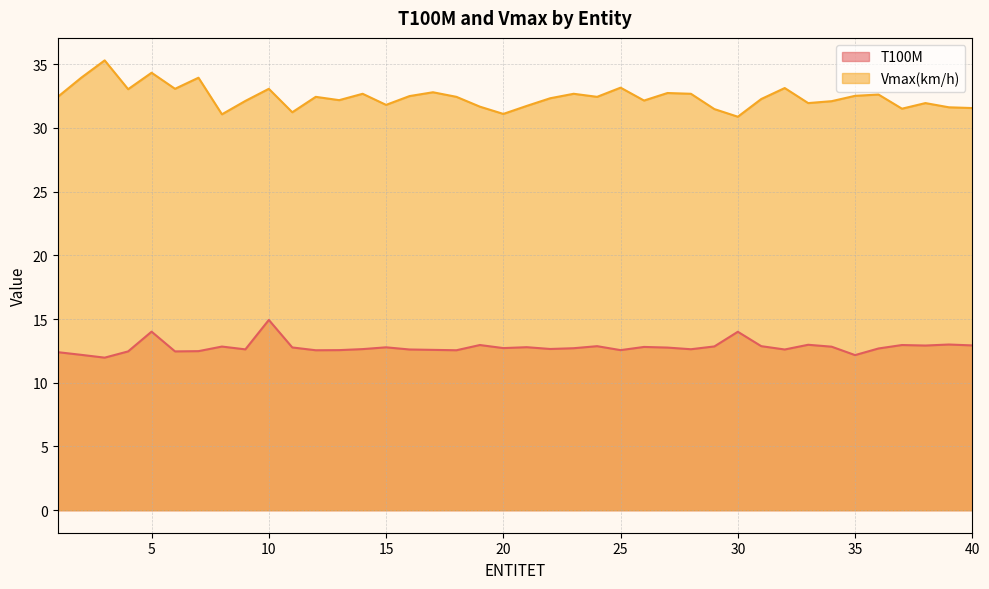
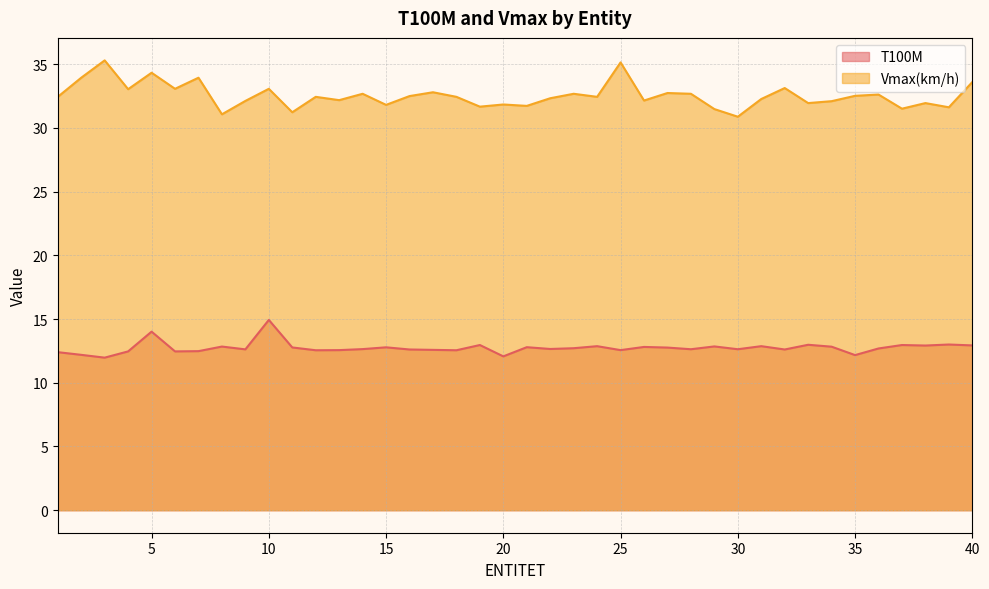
  {
    "T100M": {
      "5": 14.0,
      "10": 14.9,
      "15": 12.8,
-     "20": 12.7,
+     "20": 12.1,
      "25": 12.6,
-     "30": 14.0,
+     "30": 12.6,
      "35": 12.2,
      "40": 12.9
    },
    "Vmax(km/h)": {
      "5": 34.3,
      "10": 33.1,
      "15": 31.8,
-     "20": 31.1,
-     "25": 33.2,
+     "20": 31.8,
+     "25": 35.1,
      "30": 30.9,
      "35": 32.5,
-     "40": 31.6
+     "40": 33.6
    }
  }
